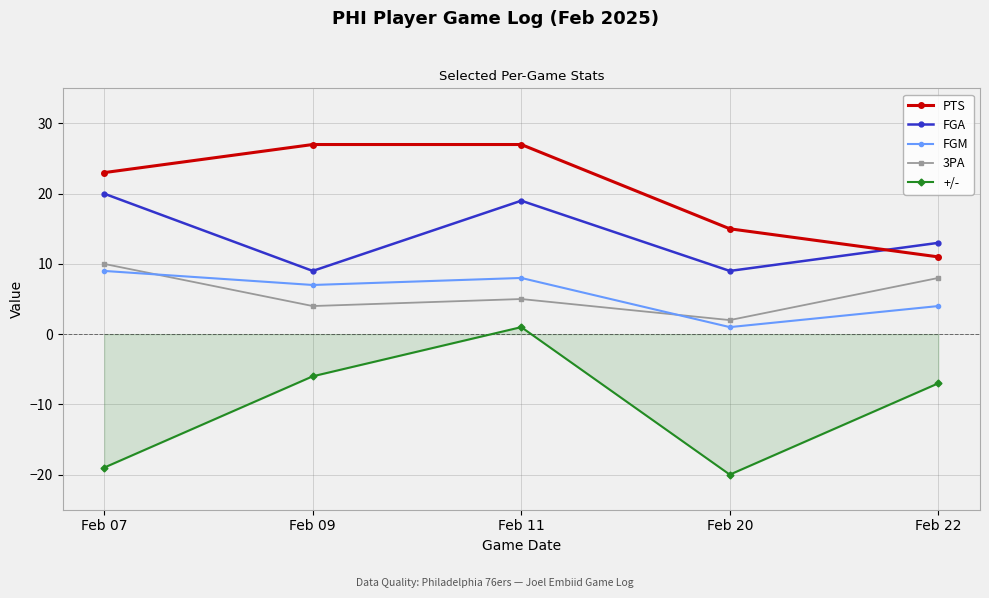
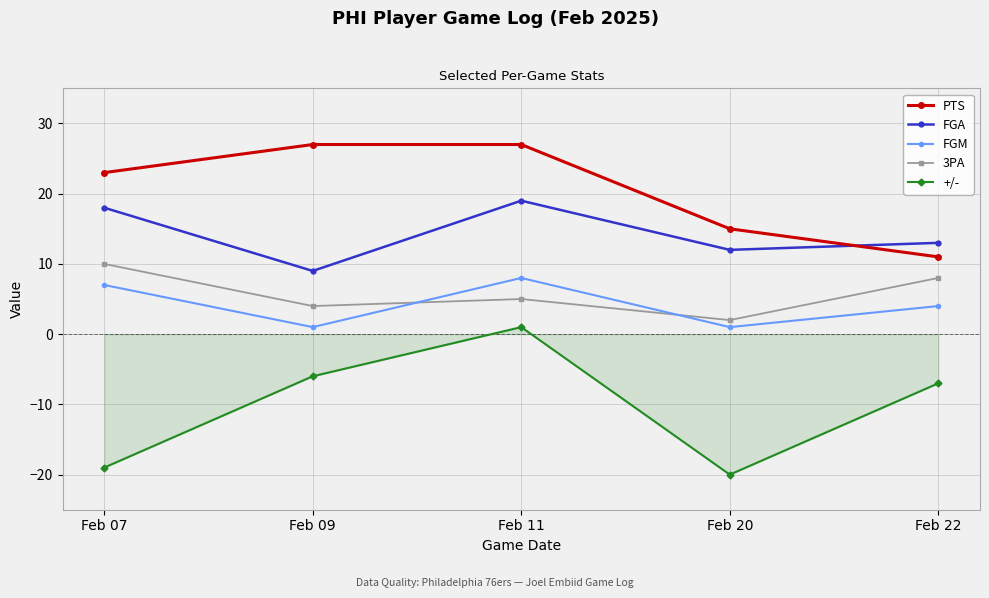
  {
    "PTS": {
      "Feb 07": 23,
      "Feb 09": 27,
      "Feb 11": 27,
      "Feb 20": 15,
      "Feb 22": 11
    },
    "FGA": {
-     "Feb 07": 20,
+     "Feb 07": 18,
      "Feb 09": 9,
      "Feb 11": 19,
-     "Feb 20": 9,
+     "Feb 20": 12,
      "Feb 22": 13
    },
    "FGM": {
-     "Feb 07": 9,
-     "Feb 09": 7,
+     "Feb 07": 7,
+     "Feb 09": 1,
      "Feb 11": 8,
      "Feb 20": 1,
      "Feb 22": 4
    },
    "3PA": {
      "Feb 07": 10,
      "Feb 09": 4,
      "Feb 11": 5,
      "Feb 20": 2,
      "Feb 22": 8
    }
  }
